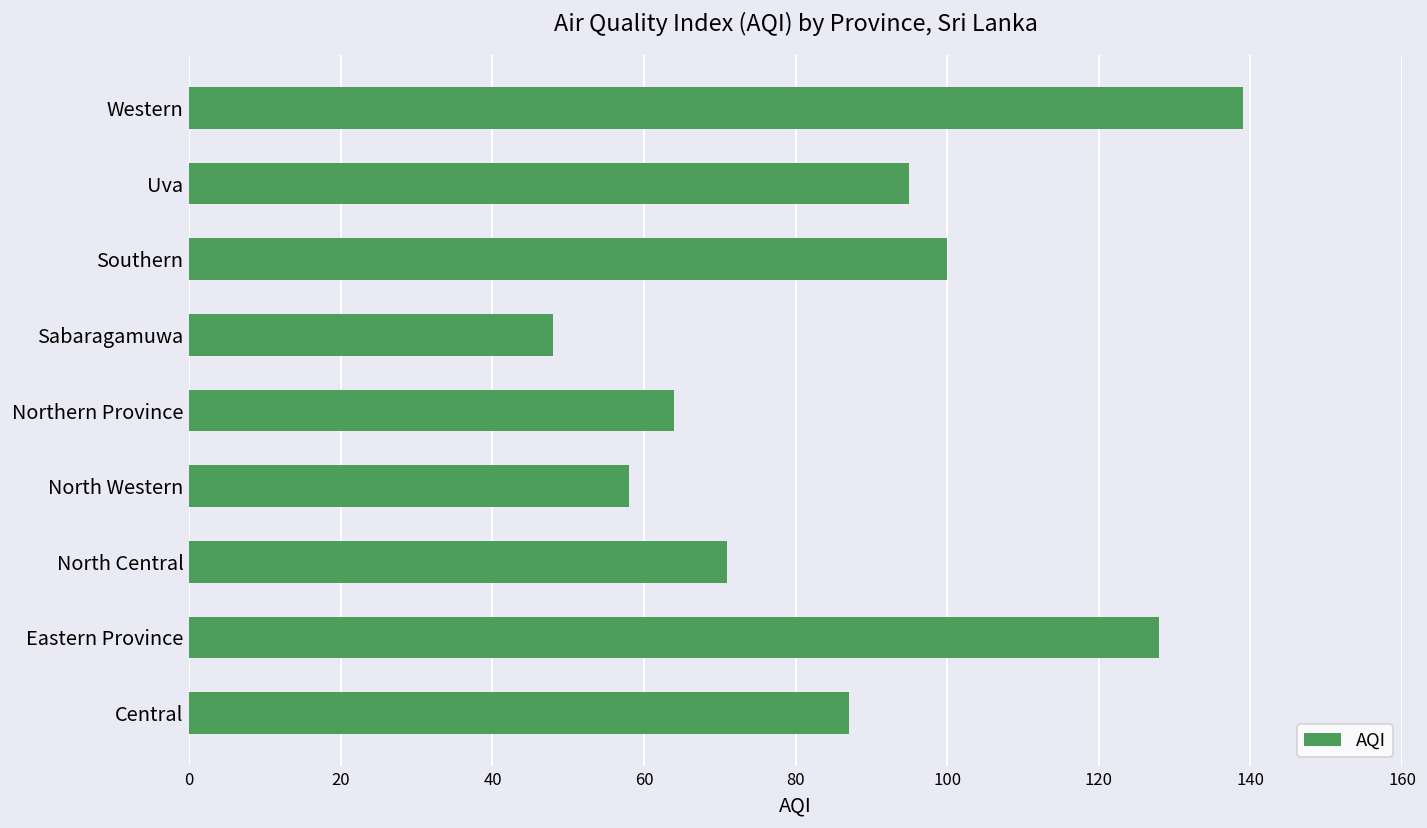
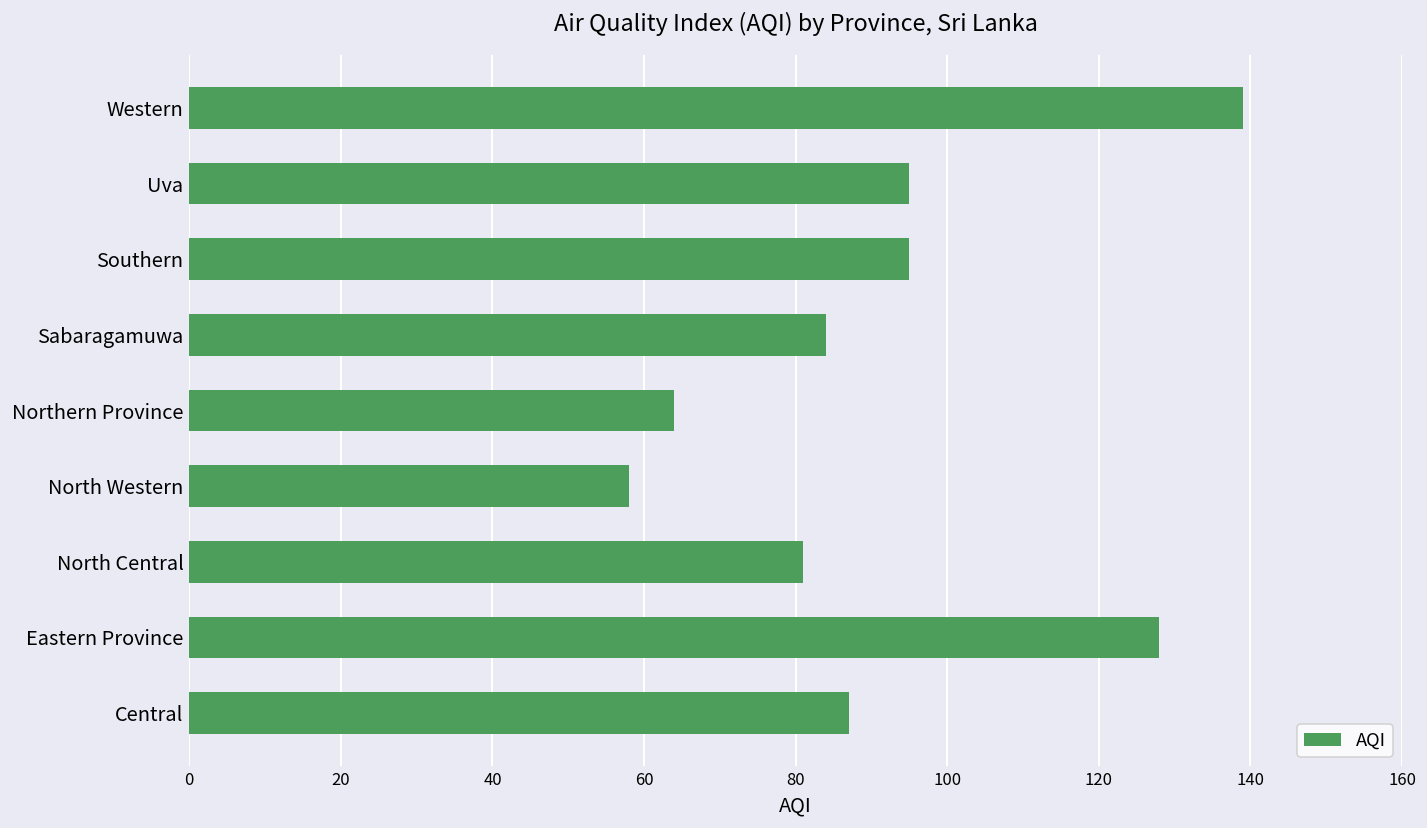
  {
    "Western": 139,
    "Uva": 95,
-   "Southern": 100,
-   "Sabaragamuwa": 48,
+   "Southern": 95,
+   "Sabaragamuwa": 84,
    "Northern Province": 64,
    "North Western": 58,
-   "North Central": 71,
+   "North Central": 81,
    "Eastern Province": 128,
    "Central": 87
  }
